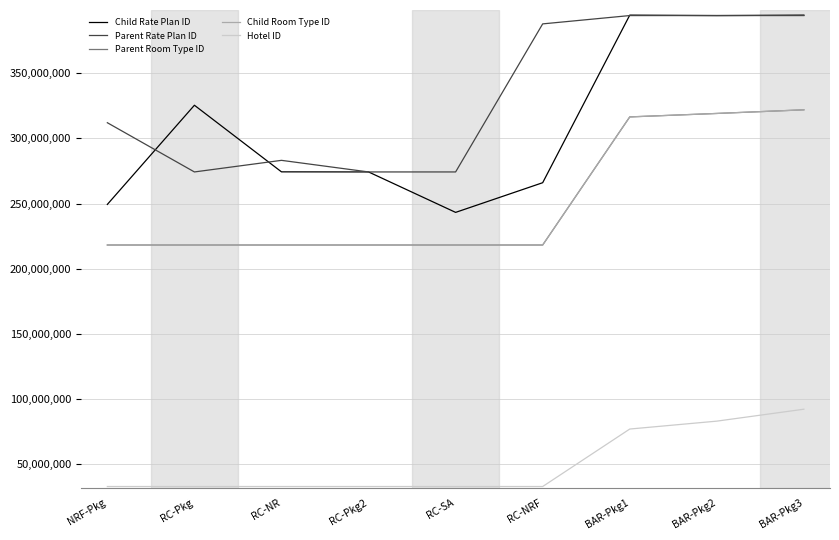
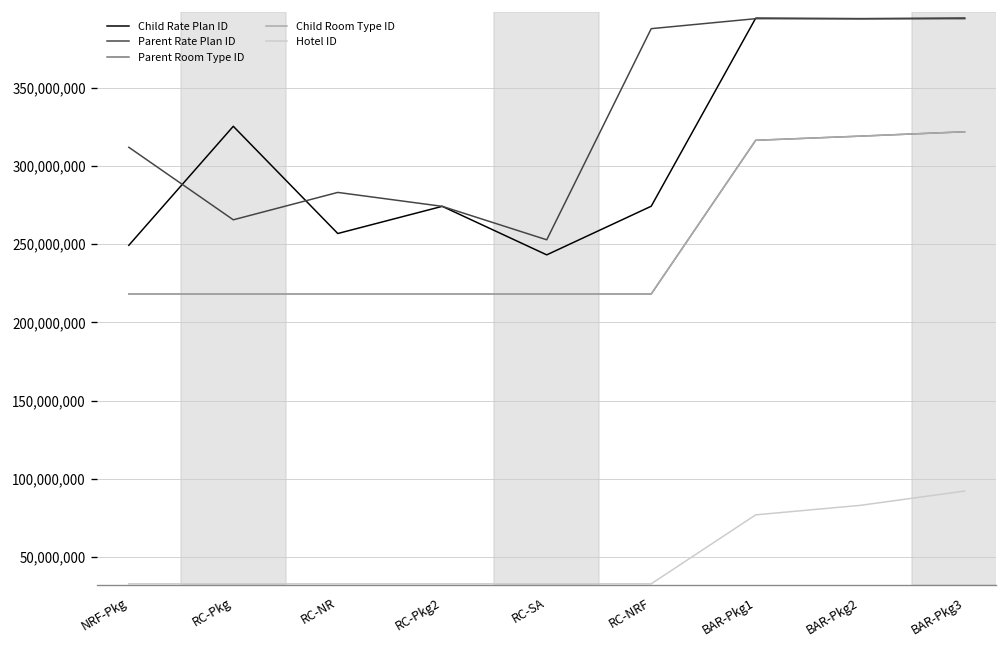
  {
    "Child Rate Plan ID": {
      "NRF-Pkg": "249,000,000",
      "RC-Pkg": "325,000,000",
-     "RC-NR": "274,000,000",
+     "RC-NR": "257,000,000",
      "RC-SA": "243,000,000",
-     "RC-NRF": "266,000,000"
+     "RC-NRF": "274,000,000"
    },
    "Parent Rate Plan ID": {
      "NRF-Pkg": "312,000,000",
-     "RC-Pkg": "274,000,000",
+     "RC-Pkg": "266,000,000",
      "RC-NR": "283,000,000",
-     "RC-SA": "274,000,000",
+     "RC-SA": "253,000,000",
      "RC-NRF": "388,000,000"
    }
  }
